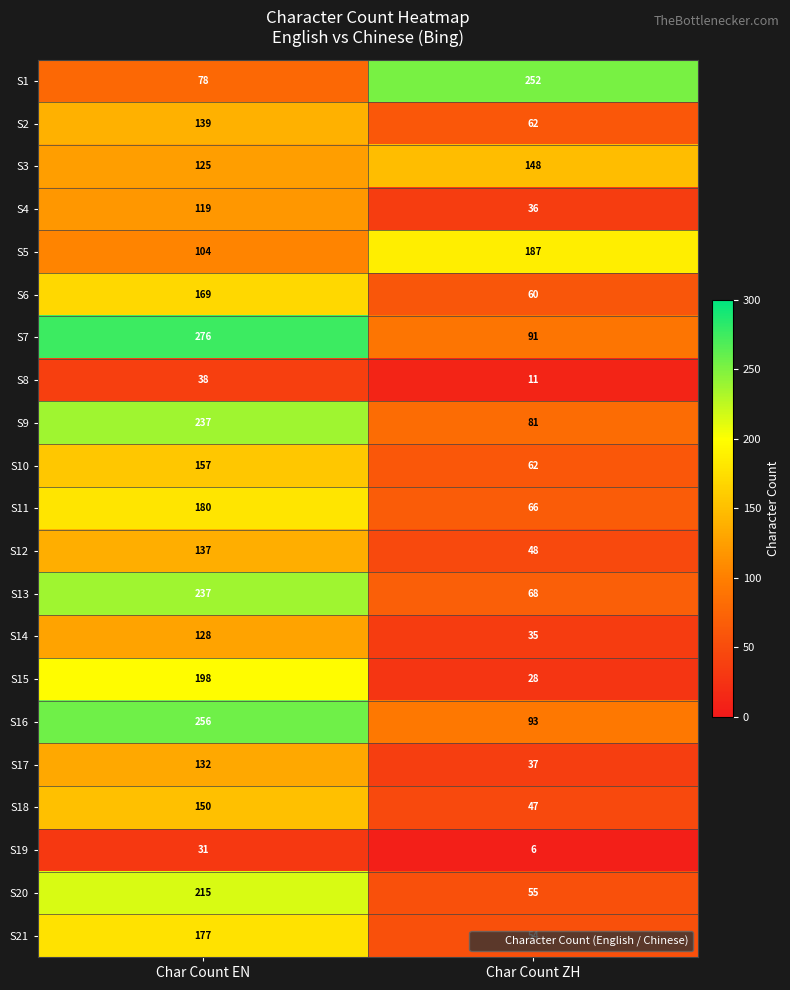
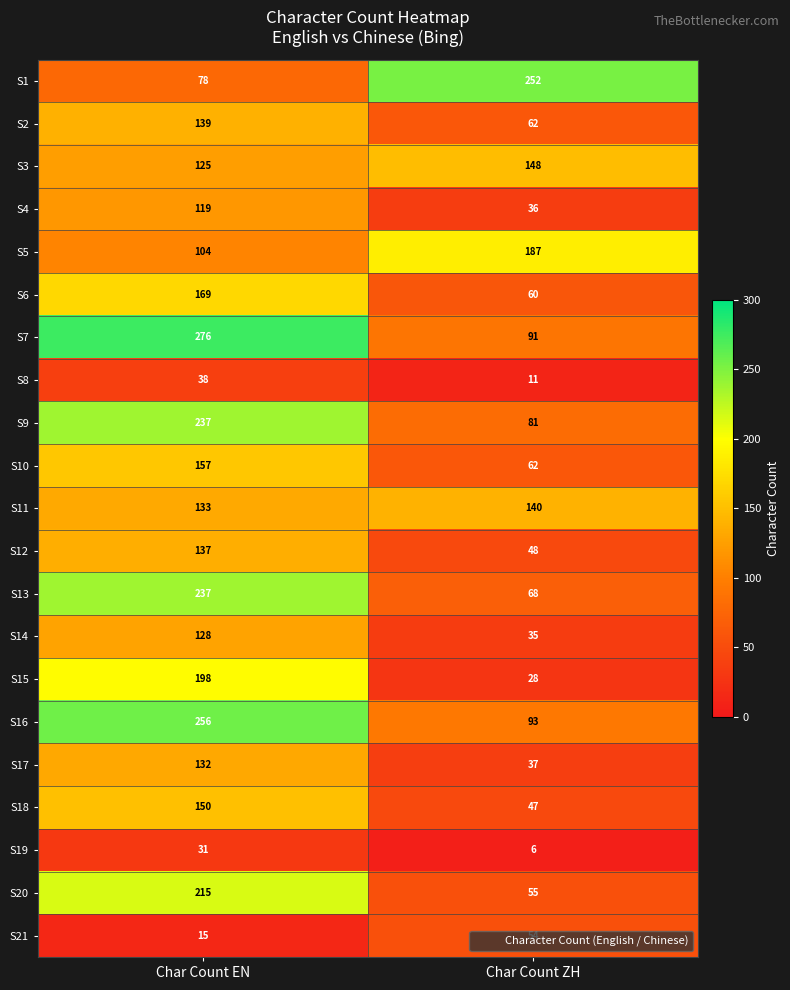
  {
    "S1": {
      "Char Count EN": 78,
      "Char Count ZH": 252
    },
    "S2": {
      "Char Count EN": 139,
      "Char Count ZH": 62
    },
    "S3": {
      "Char Count EN": 125,
      "Char Count ZH": 148
    },
    "S4": {
      "Char Count EN": 119,
      "Char Count ZH": 36
    },
    "S5": {
      "Char Count EN": 104,
      "Char Count ZH": 187
    },
    "S6": {
      "Char Count EN": 169,
      "Char Count ZH": 60
    },
    "S7": {
      "Char Count EN": 276,
      "Char Count ZH": 91
    },
    "S8": {
      "Char Count EN": 38,
      "Char Count ZH": 11
    },
    "S9": {
      "Char Count EN": 237,
      "Char Count ZH": 81
    },
    "S10": {
      "Char Count EN": 157,
      "Char Count ZH": 62
    },
    "S11": {
-     "Char Count EN": 180,
-     "Char Count ZH": 66
+     "Char Count EN": 133,
+     "Char Count ZH": 140
    },
    "S12": {
      "Char Count EN": 137,
      "Char Count ZH": 48
    },
    "S13": {
      "Char Count EN": 237,
      "Char Count ZH": 68
    },
    "S14": {
      "Char Count EN": 128,
      "Char Count ZH": 35
    },
    "S15": {
      "Char Count EN": 198,
      "Char Count ZH": 28
    },
    "S16": {
      "Char Count EN": 256,
      "Char Count ZH": 93
    },
    "S17": {
      "Char Count EN": 132,
      "Char Count ZH": 37
    },
    "S18": {
      "Char Count EN": 150,
      "Char Count ZH": 47
    },
    "S19": {
      "Char Count EN": 31,
      "Char Count ZH": 6
    },
    "S20": {
      "Char Count EN": 215,
      "Char Count ZH": 55
    },
    "S21": {
-     "Char Count EN": 177
+     "Char Count EN": 15
    }
  }
